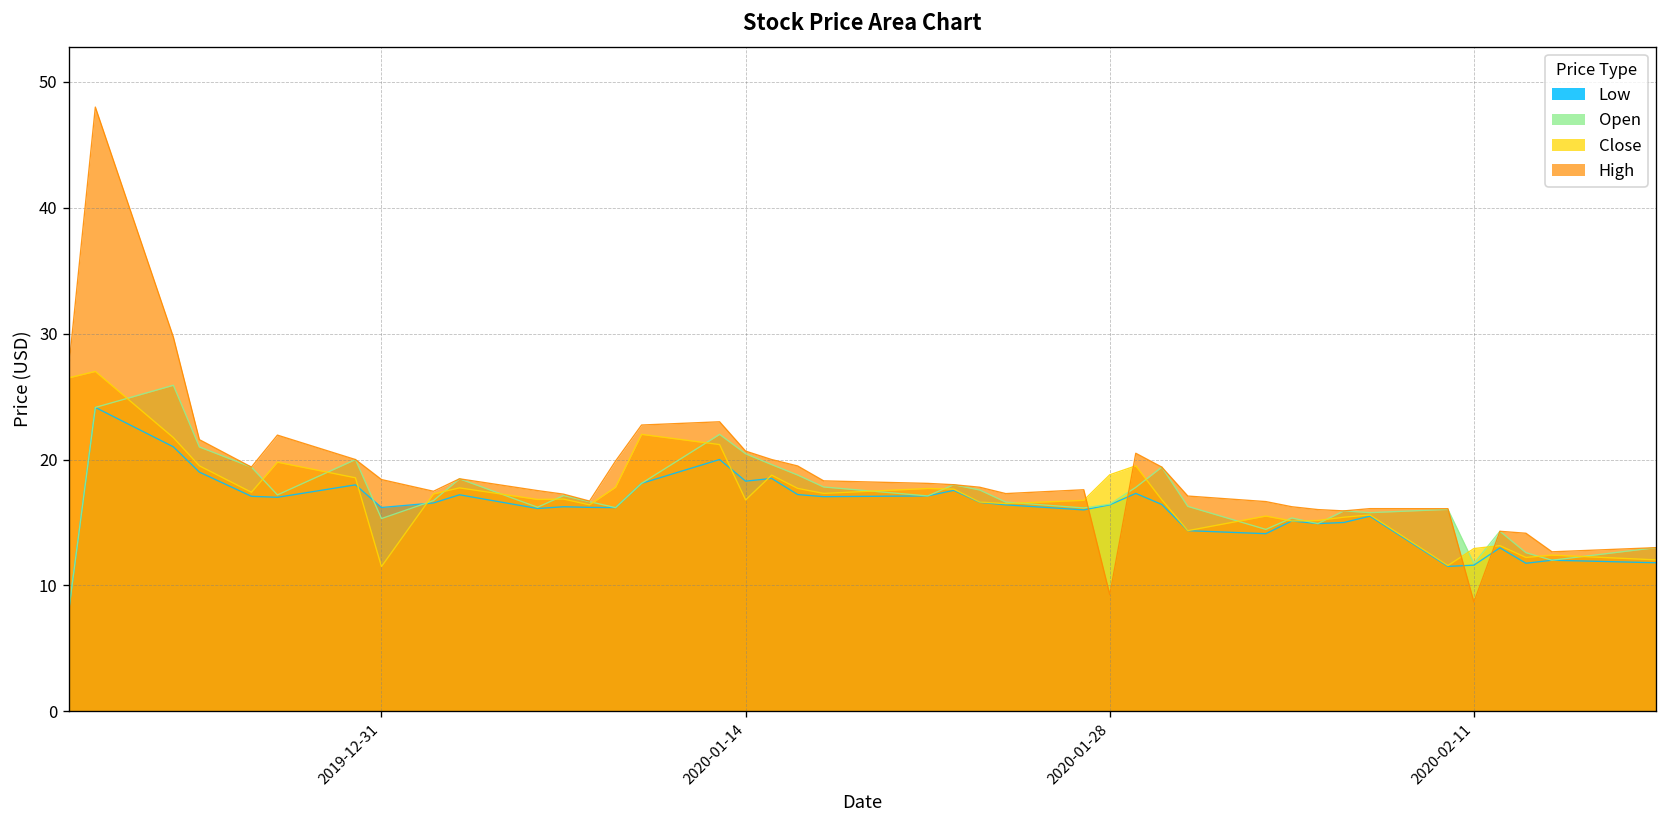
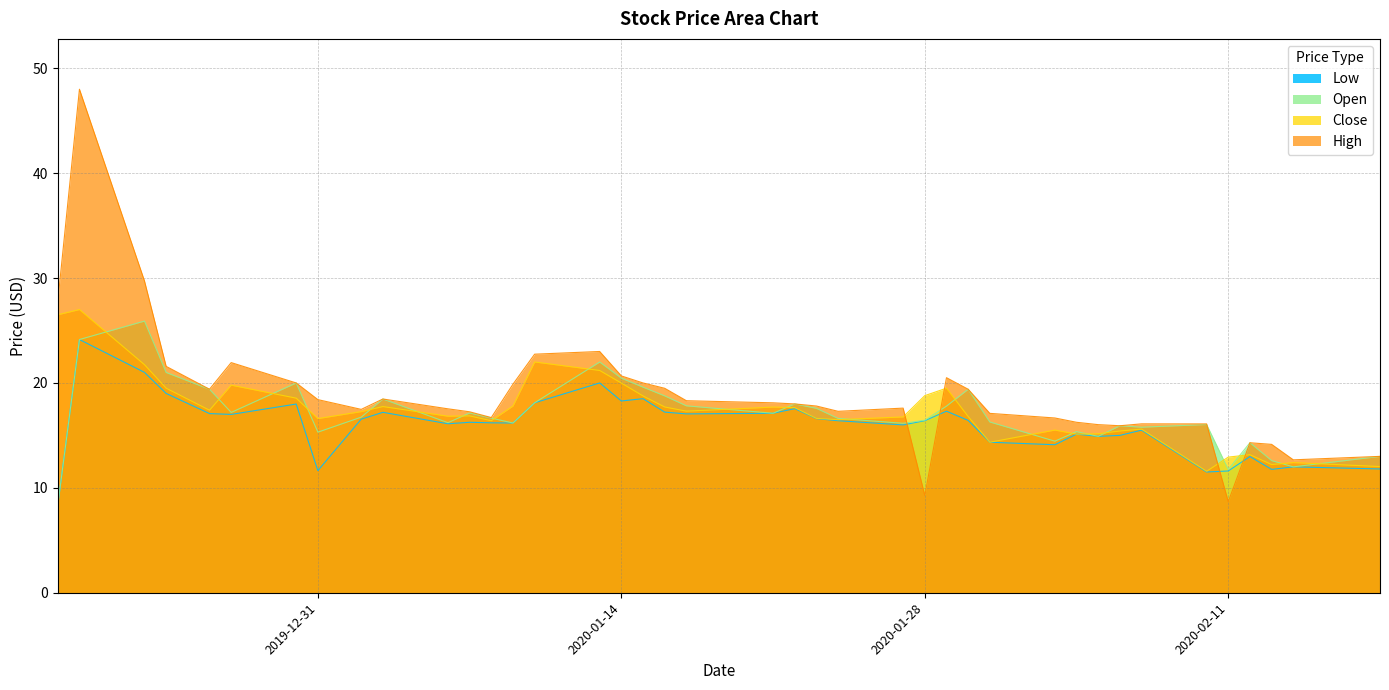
  {
    "Low": {
-     "2019-12-31": 16.2,
+     "2019-12-31": 11.6,
      "2020-01-14": 18.3
    },
    "Open": {
      "2019-12-31": 15.3
    },
    "Close": {
-     "2019-12-31": 11.5,
-     "2020-01-14": 16.8,
+     "2019-12-31": 16.6,
+     "2020-01-14": 20.0,
      "2020-01-28": 18.8,
      "2020-02-11": 12.9
    },
    "High": {
      "2019-12-31": 18.4,
      "2020-01-28": 9.3,
      "2020-02-11": 8.7
    }
  }
